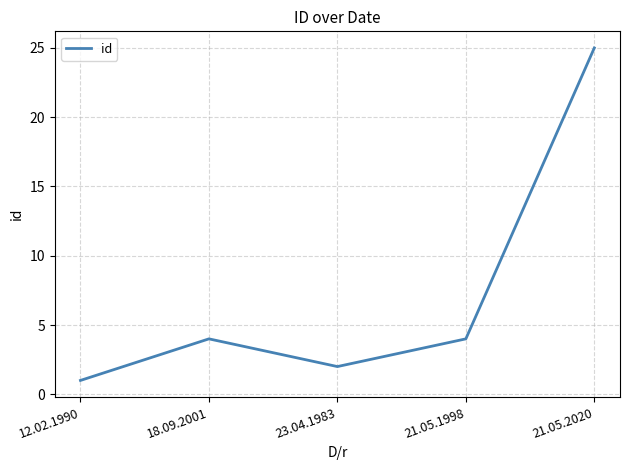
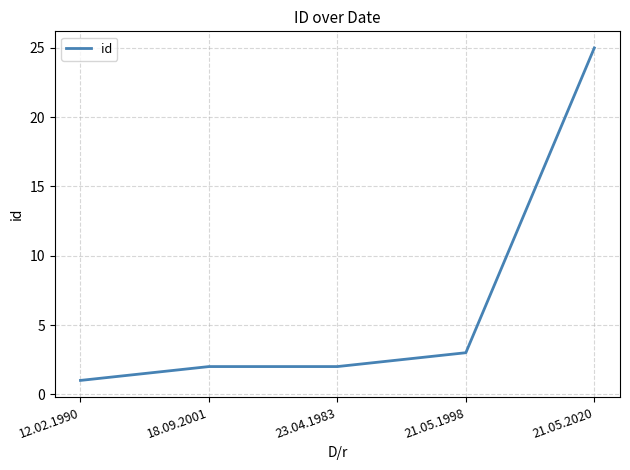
  {
    "12.02.1990": 1,
-   "18.09.2001": 4,
+   "18.09.2001": 2,
    "23.04.1983": 2,
-   "21.05.1998": 4,
+   "21.05.1998": 3,
    "21.05.2020": 25
  }
